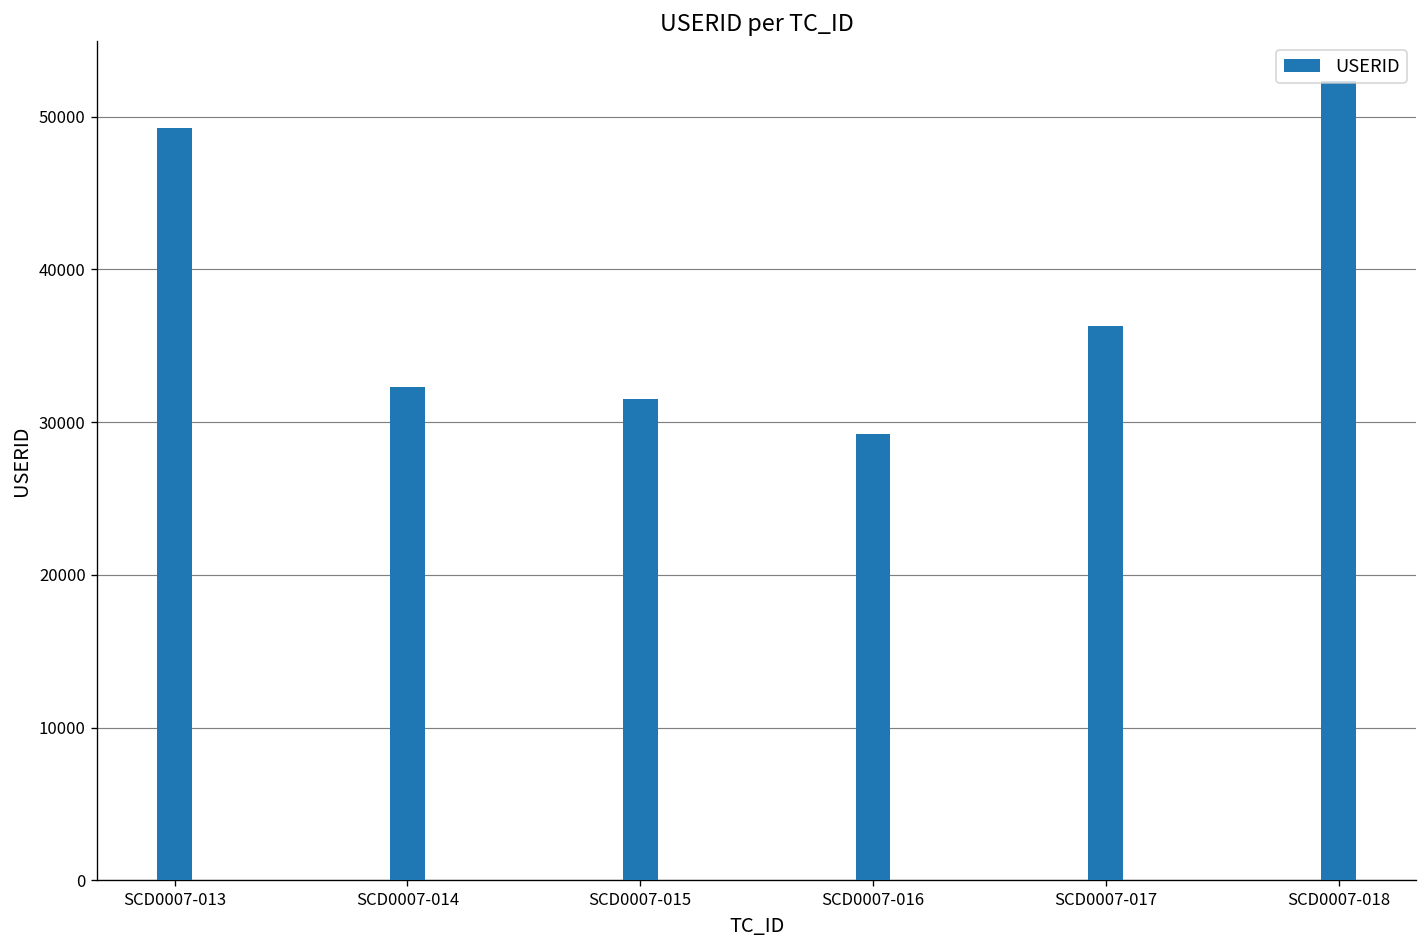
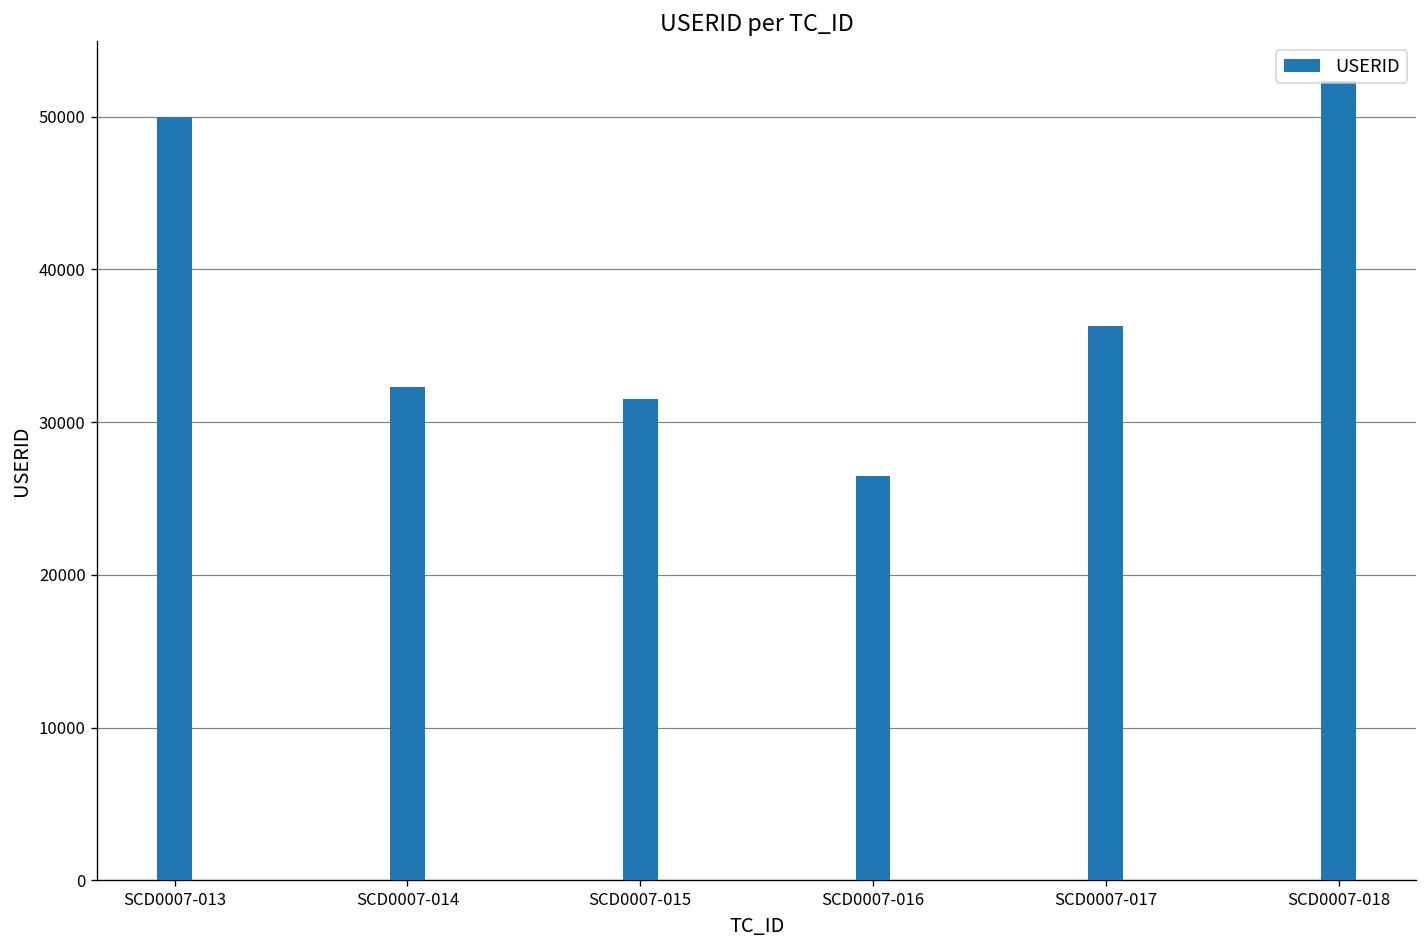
  {
-   "SCD0007-013": 49200,
+   "SCD0007-013": 50000,
    "SCD0007-014": 32300,
    "SCD0007-015": 31500,
-   "SCD0007-016": 29200,
+   "SCD0007-016": 26500,
    "SCD0007-017": 36300
  }
